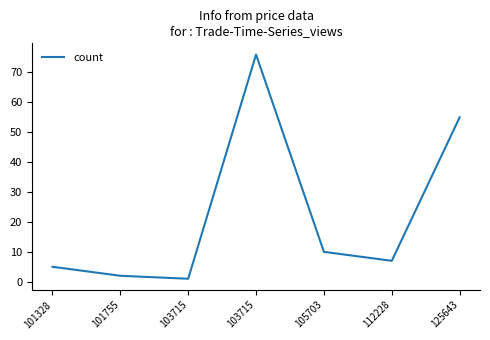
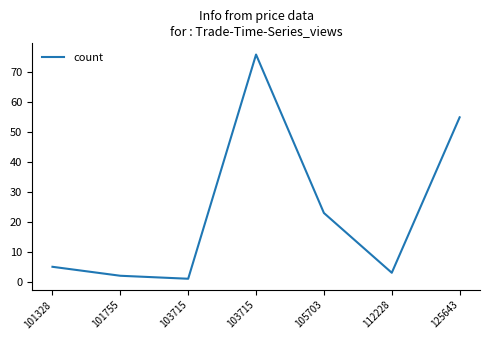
  {
    "101328": 5,
    "101755": 2,
-   "105703": 10,
-   "112228": 7,
+   "105703": 23,
+   "112228": 3,
    "125643": 55
  }
